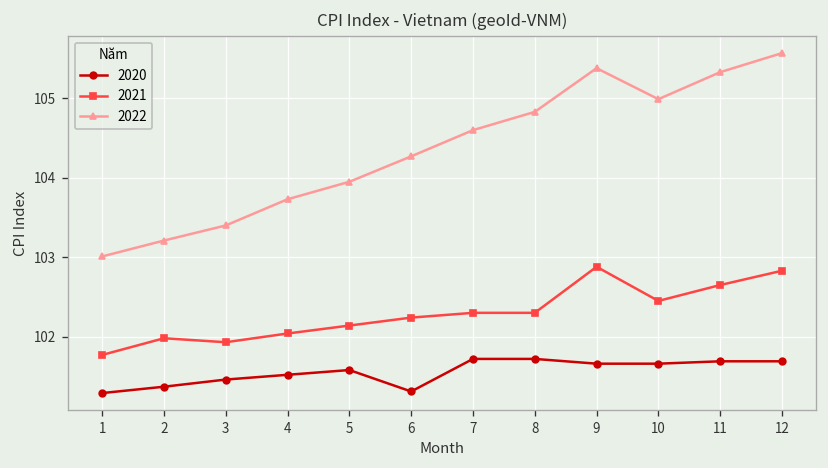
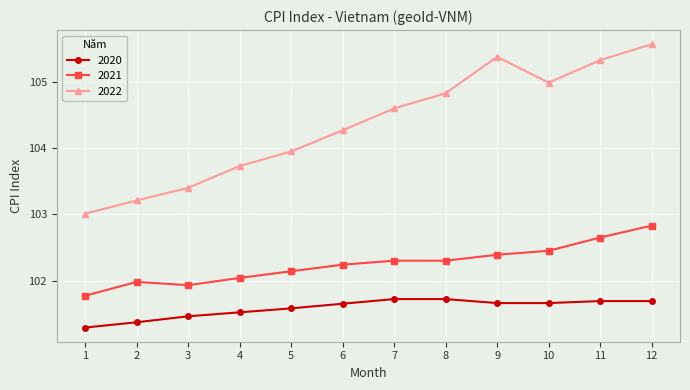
  {
    "2020": {
      "1": 101.3,
      "2": 101.4,
      "3": 101.5,
      "4": 101.5,
      "5": 101.6,
-     "6": 101.3,
+     "6": 101.7,
      "7": 101.7,
      "8": 101.7,
      "9": 101.7,
      "10": 101.7,
      "11": 101.7,
      "12": 101.7
    },
    "2021": {
      "1": 101.8,
      "2": 102.0,
      "3": 101.9,
      "4": 102.0,
      "5": 102.1,
      "6": 102.2,
      "7": 102.3,
      "8": 102.3,
-     "9": 102.9,
+     "9": 102.4,
      "10": 102.5,
      "11": 102.7,
      "12": 102.8
    },
    "2022": {
      "1": 103.0,
      "2": 103.2,
      "3": 103.4,
      "4": 103.7,
      "5": 104.0,
      "6": 104.3,
      "7": 104.6,
      "8": 104.8,
      "9": 105.4,
      "10": 105.0,
      "11": 105.3,
      "12": 105.6
    }
  }
